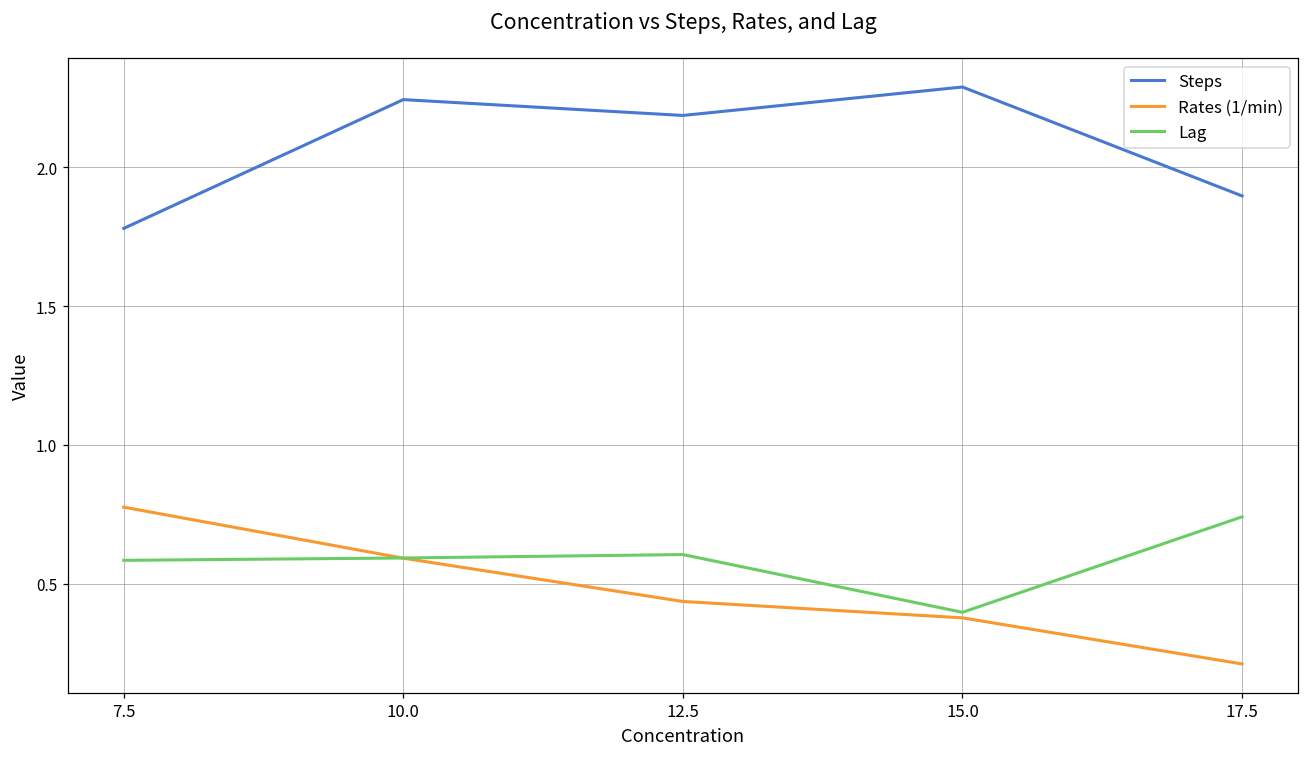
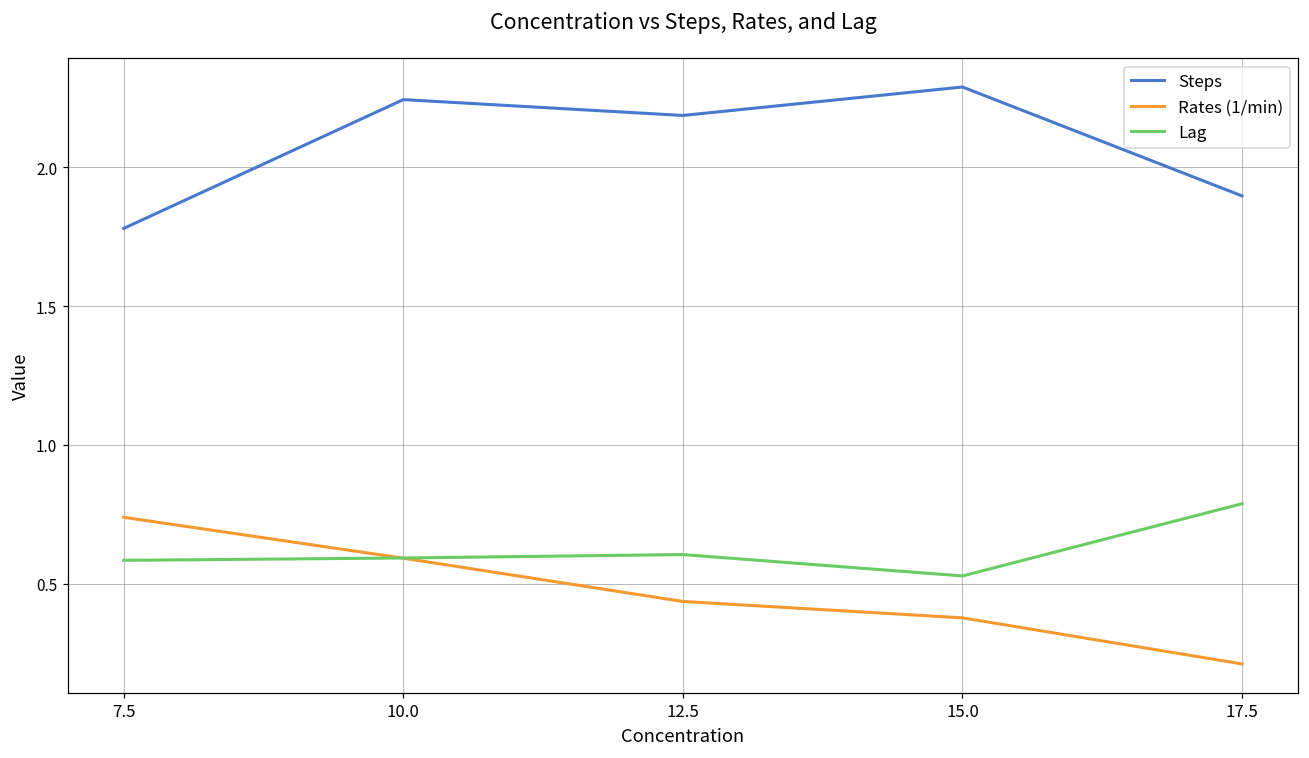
  {
    "Steps": {
      "7.5": 1.78,
      "10.0": 2.24,
      "12.5": 2.19,
      "15.0": 2.29,
      "17.5": 1.90
    },
    "Rates (1/min)": {
-     "7.5": 0.78,
+     "7.5": 0.74,
      "12.5": 0.44,
      "15.0": 0.38,
      "17.5": 0.21
    },
    "Lag": {
      "7.5": 0.58,
      "12.5": 0.61,
-     "15.0": 0.40,
-     "17.5": 0.74
+     "15.0": 0.53,
+     "17.5": 0.79
    }
  }
